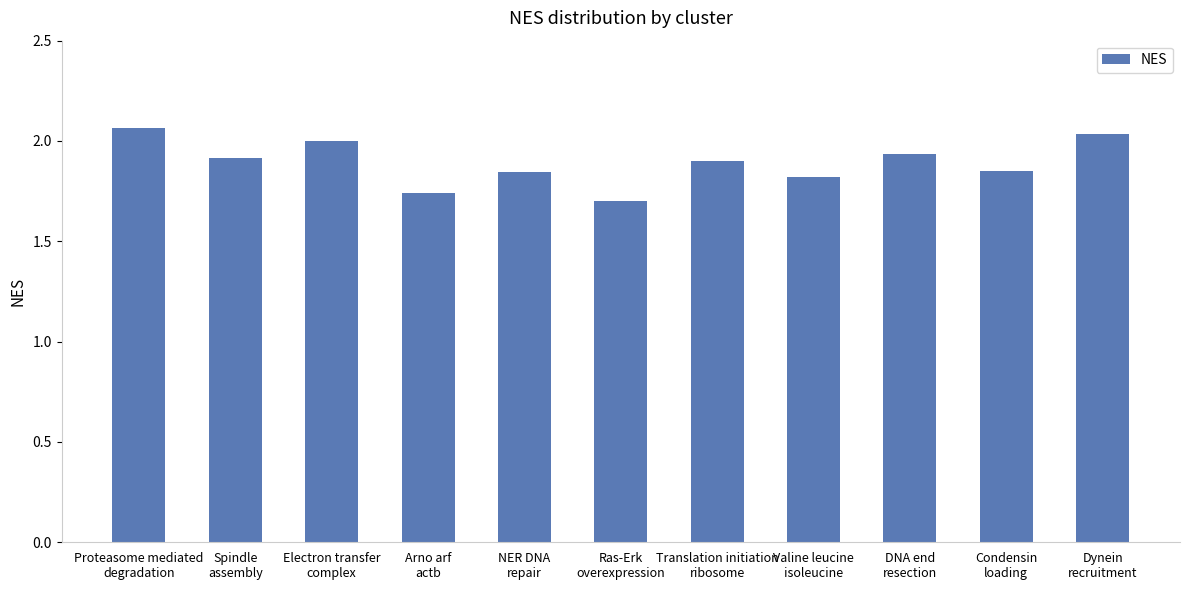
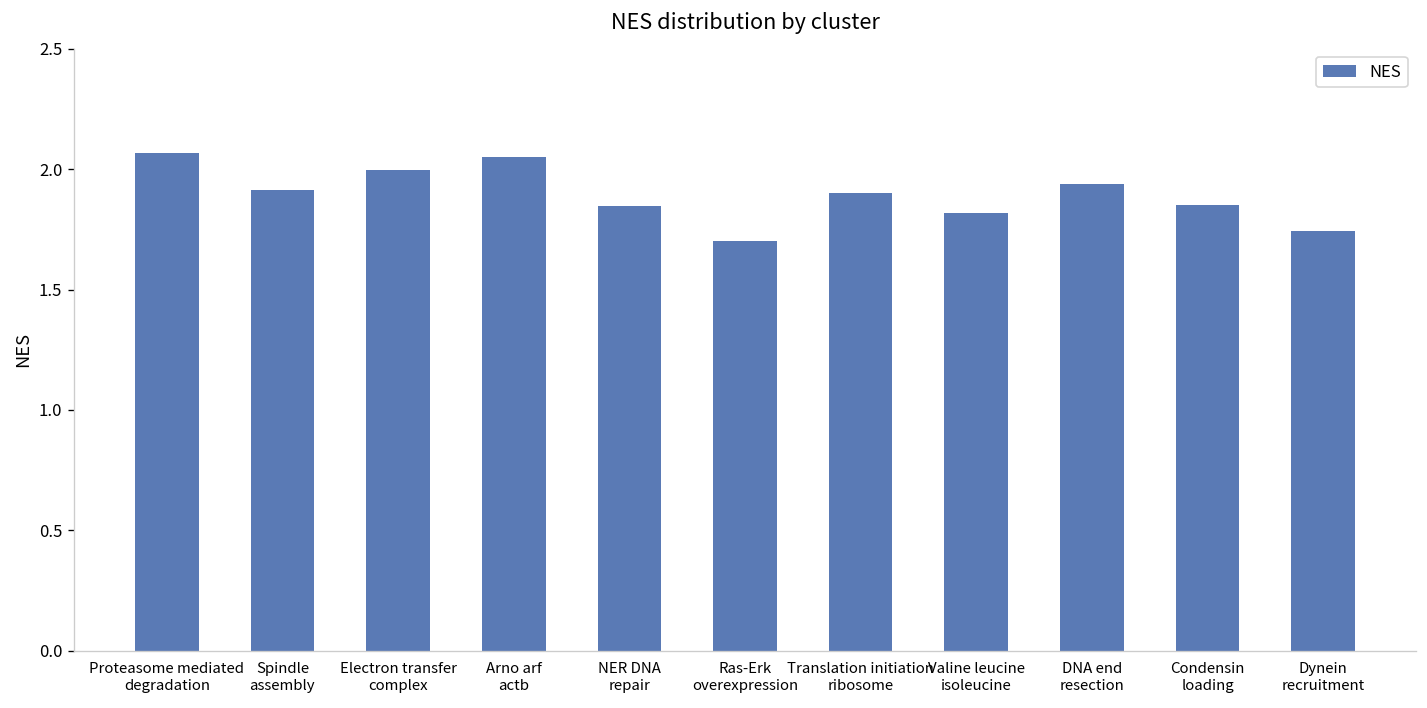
  {
    "Proteasome mediated degradation": 2.07,
    "Spindle assembly": 1.91,
    "Electron transfer complex": 2.00,
-   "Arno arf actb": 1.74,
+   "Arno arf actb": 2.05,
    "NER DNA repair": 1.85,
    "Ras-Erk overexpression": 1.70,
    "Translation initiation ribosome": 1.90,
    "Valine leucine isoleucine": 1.82,
    "DNA end resection": 1.94,
    "Condensin loading": 1.85,
-   "Dynein recruitment": 2.03
+   "Dynein recruitment": 1.75
  }
